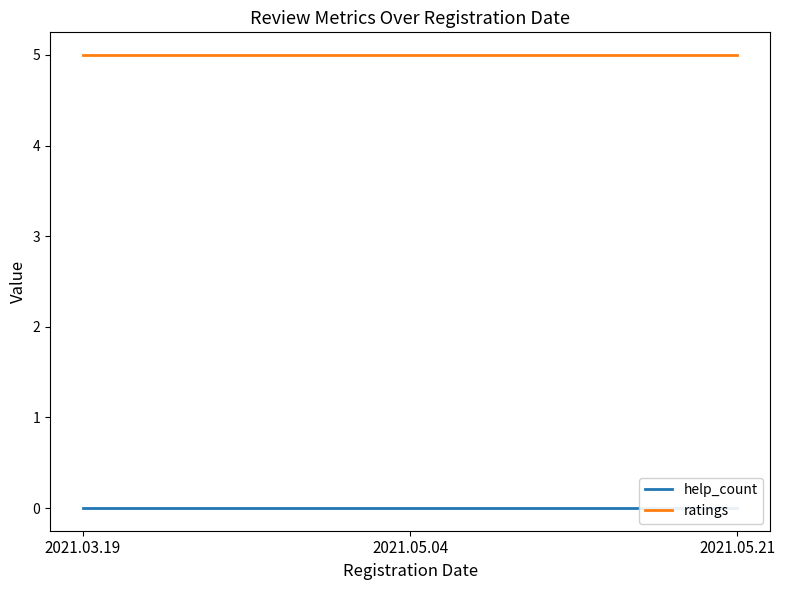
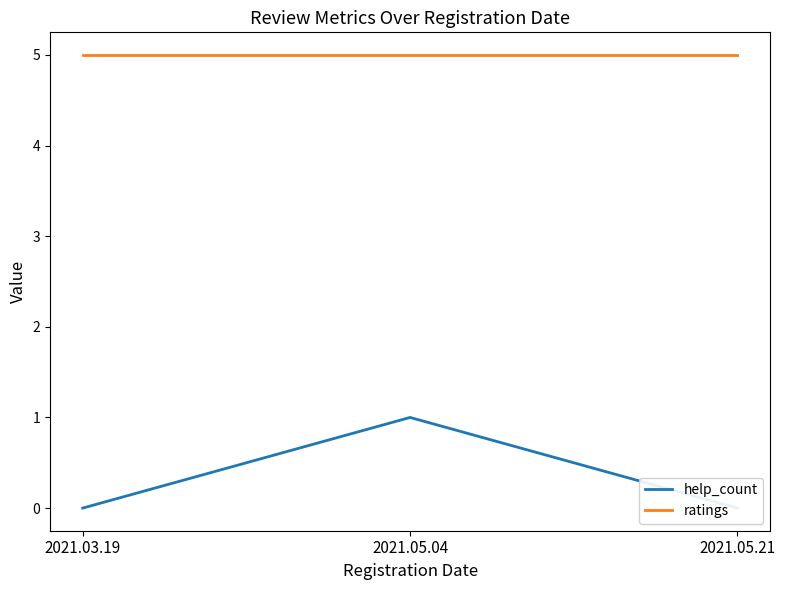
  {
    "help_count": {
      "2021.03.19": 0,
-     "2021.05.04": 0
+     "2021.05.04": 1
    },
    "ratings": {
      "2021.03.19": 5,
      "2021.05.04": 5,
      "2021.05.21": 5
    }
  }
